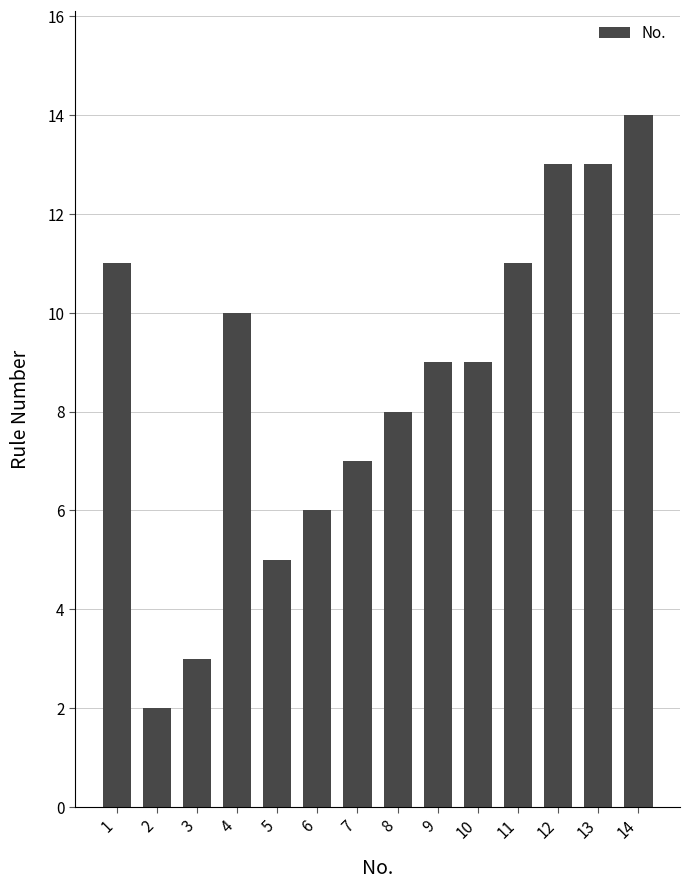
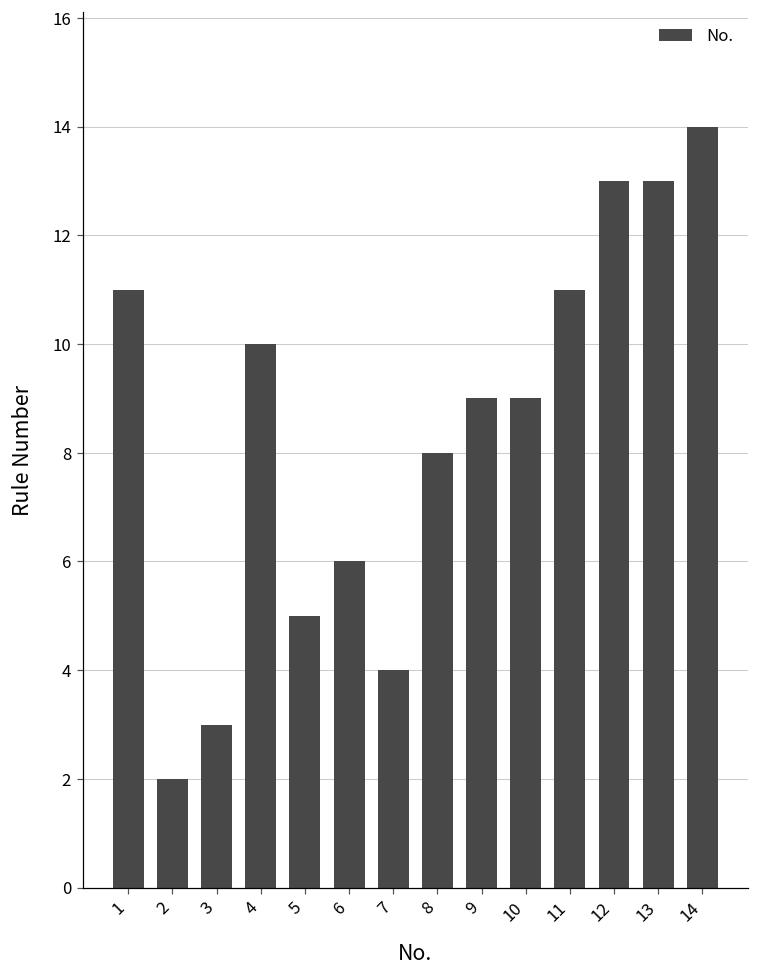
  {
    "1": 11,
    "2": 2,
    "3": 3,
    "4": 10,
    "5": 5,
    "6": 6,
-   "7": 7,
+   "7": 4,
    "8": 8,
    "9": 9,
    "10": 9,
    "11": 11,
    "12": 13,
    "13": 13,
    "14": 14
  }
